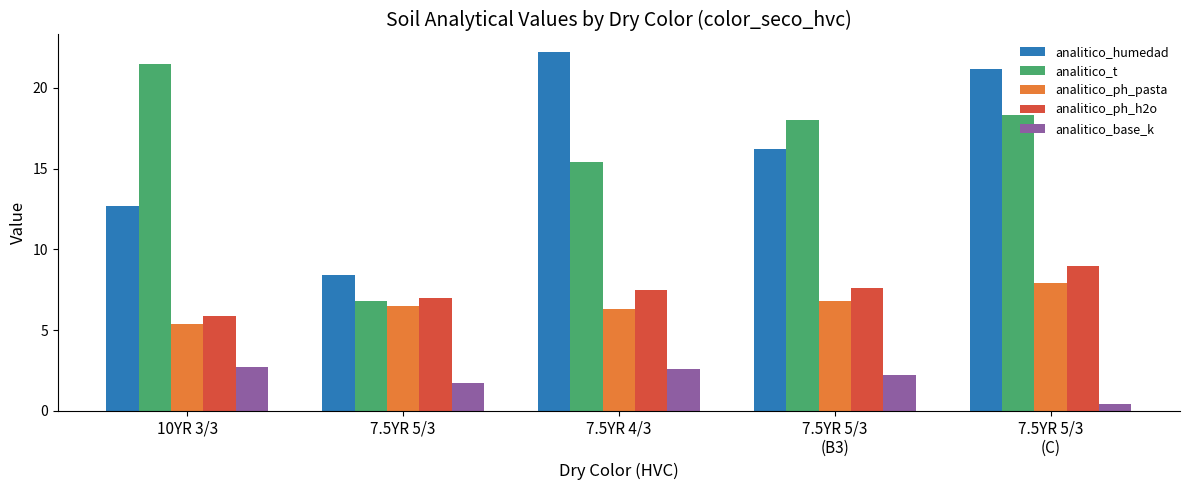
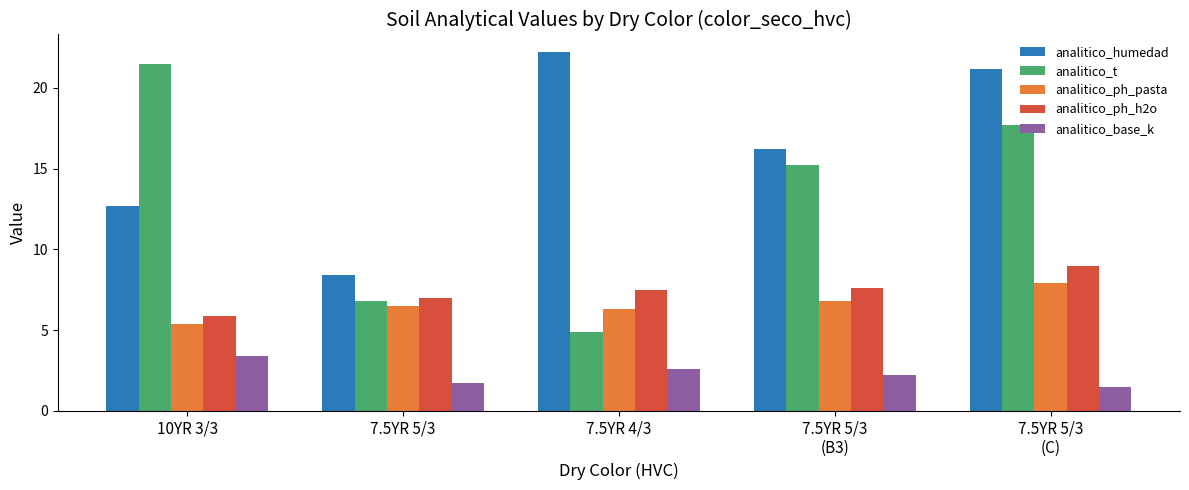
  {
    "analitico_humedad": {
      "10YR 3/3": 12.7,
      "7.5YR 5/3": 8.4,
      "7.5YR 4/3": 22.2,
      "7.5YR 5/3 (B3)": 16.2,
      "7.5YR 5/3 (C)": 21.2
    },
    "analitico_t": {
      "10YR 3/3": 21.5,
      "7.5YR 5/3": 6.8,
-     "7.5YR 4/3": 15.4,
-     "7.5YR 5/3 (B3)": 18.0,
-     "7.5YR 5/3 (C)": 18.3
+     "7.5YR 4/3": 4.9,
+     "7.5YR 5/3 (B3)": 15.2,
+     "7.5YR 5/3 (C)": 17.7
    },
    "analitico_base_k": {
-     "10YR 3/3": 2.7,
+     "10YR 3/3": 3.4,
      "7.5YR 5/3": 1.7,
      "7.5YR 4/3": 2.6,
      "7.5YR 5/3 (B3)": 2.2,
-     "7.5YR 5/3 (C)": 0.4
+     "7.5YR 5/3 (C)": 1.5
    }
  }
